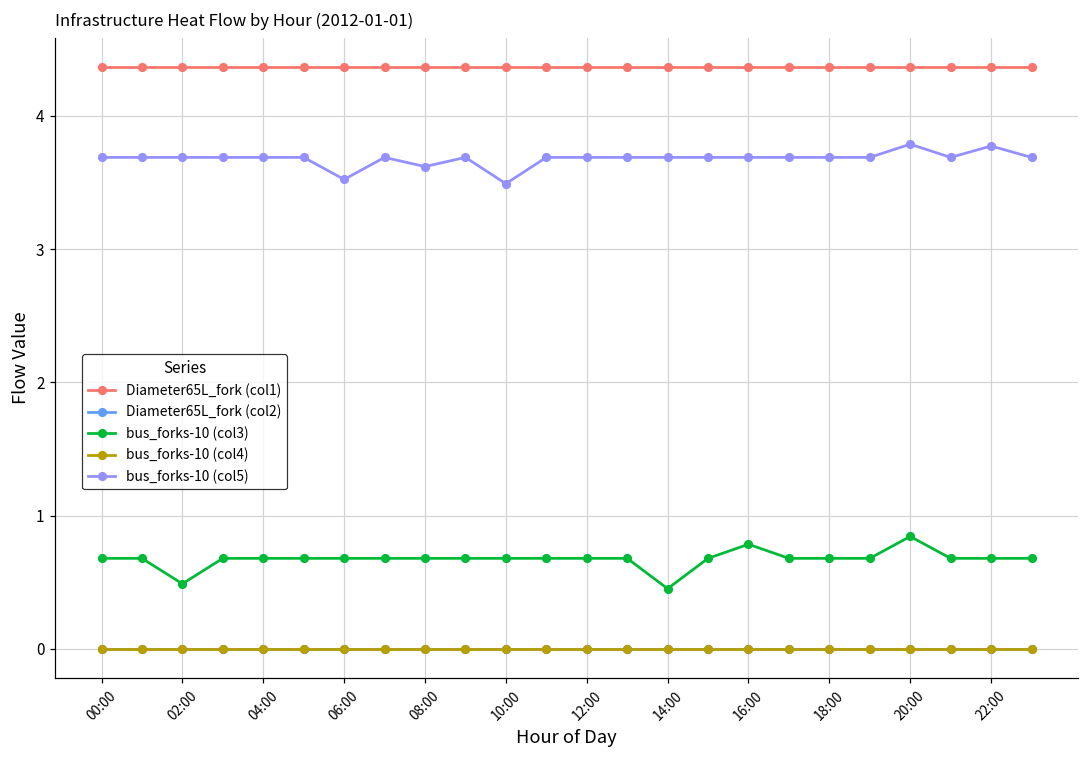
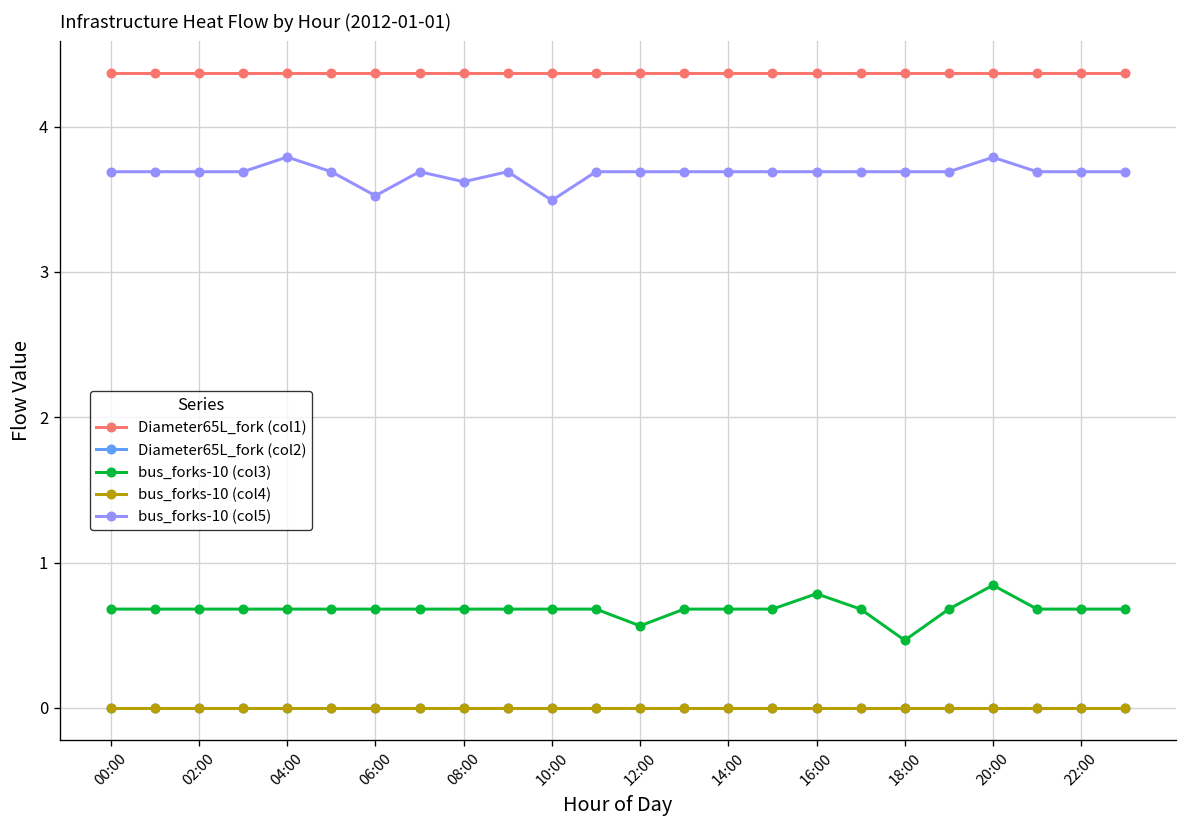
  {
    "Diameter65L_fork (col1)": {
      "00:00": 4.37,
      "02:00": 4.37,
      "04:00": 4.37,
      "06:00": 4.37,
      "08:00": 4.37,
      "10:00": 4.37,
      "12:00": 4.37,
      "14:00": 4.37,
      "16:00": 4.37,
      "18:00": 4.37,
      "20:00": 4.37,
      "22:00": 4.37
    },
    "bus_forks-10 (col4)": {
      "00:00": 0.00,
      "02:00": 0.00,
      "04:00": 0.00,
      "06:00": 0.00,
      "08:00": 0.00,
      "10:00": 0.00,
      "12:00": 0.00,
      "14:00": 0.00,
      "16:00": 0.00,
      "18:00": 0.00,
      "20:00": 0.00,
      "22:00": 0.00
    },
    "bus_forks-10 (col3)": {
      "00:00": 0.68,
-     "02:00": 0.49,
+     "02:00": 0.68,
      "04:00": 0.68,
      "06:00": 0.68,
      "08:00": 0.68,
      "10:00": 0.68,
-     "12:00": 0.68,
-     "14:00": 0.45,
+     "12:00": 0.56,
+     "14:00": 0.68,
      "16:00": 0.79,
-     "18:00": 0.68,
+     "18:00": 0.46,
      "20:00": 0.84,
      "22:00": 0.68
    },
    "bus_forks-10 (col5)": {
      "00:00": 3.69,
      "02:00": 3.69,
-     "04:00": 3.69,
+     "04:00": 3.79,
      "06:00": 3.52,
      "08:00": 3.62,
      "10:00": 3.49,
      "12:00": 3.69,
      "14:00": 3.69,
      "16:00": 3.69,
      "18:00": 3.69,
      "20:00": 3.79,
-     "22:00": 3.77
+     "22:00": 3.69
    }
  }
